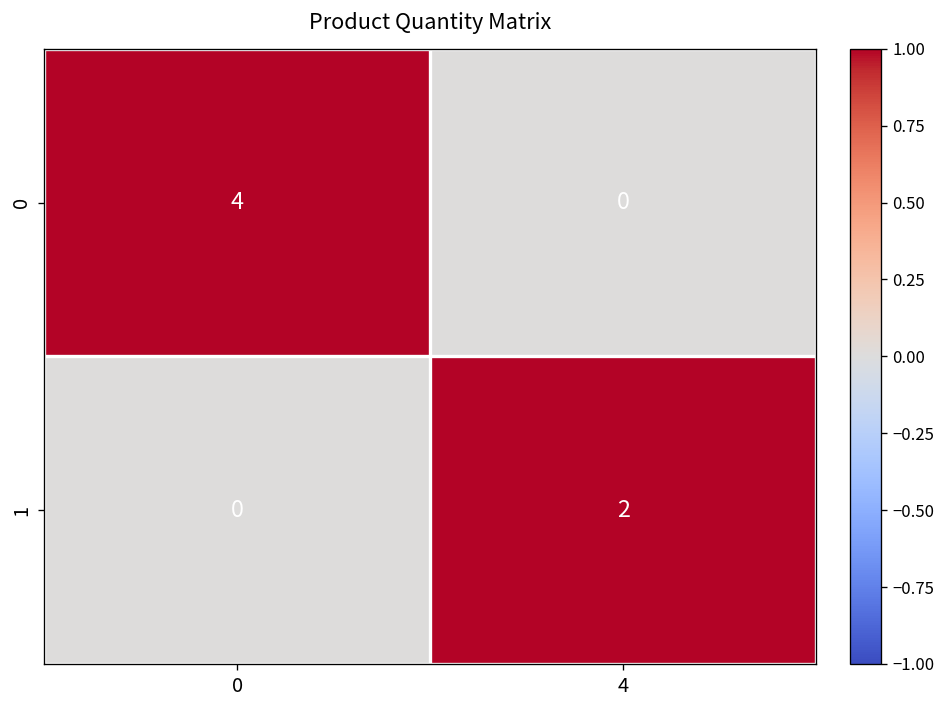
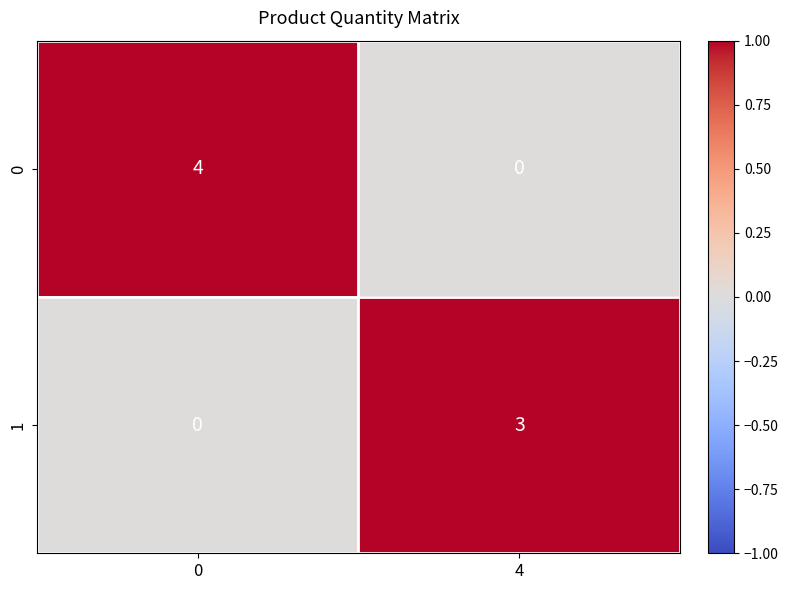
  {
    "0": {
      "0": 4
    },
    "1": {
-     "4": 2
+     "4": 3
    }
  }
